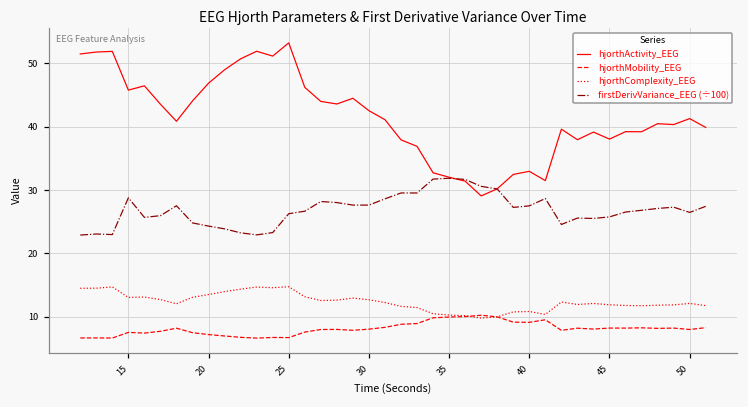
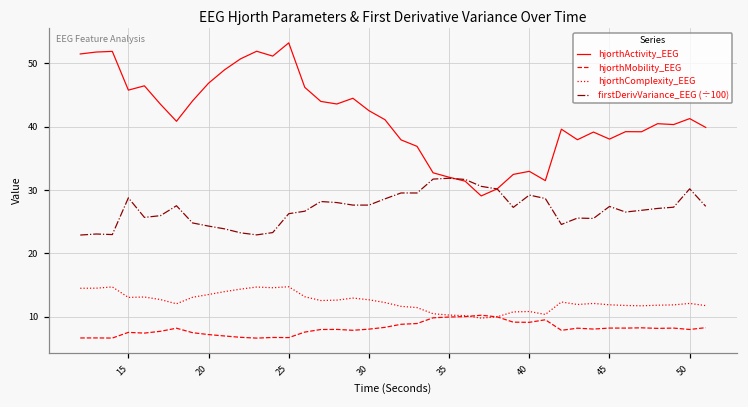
  {
    "firstDerivVariance_EEG (÷100)": {
      "15": 29,
      "20": 24,
      "25": 26,
      "30": 28,
-     "40": 28,
-     "45": 26,
-     "50": 26
+     "40": 29,
+     "45": 27,
+     "50": 30
    }
  }
